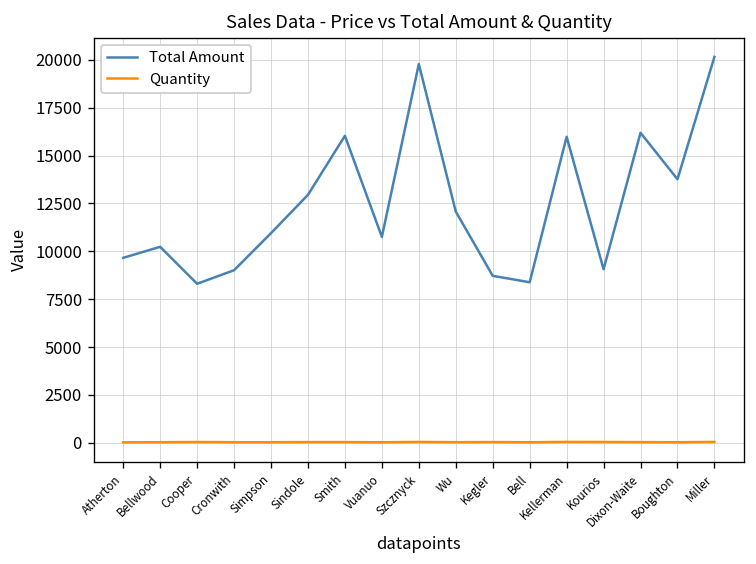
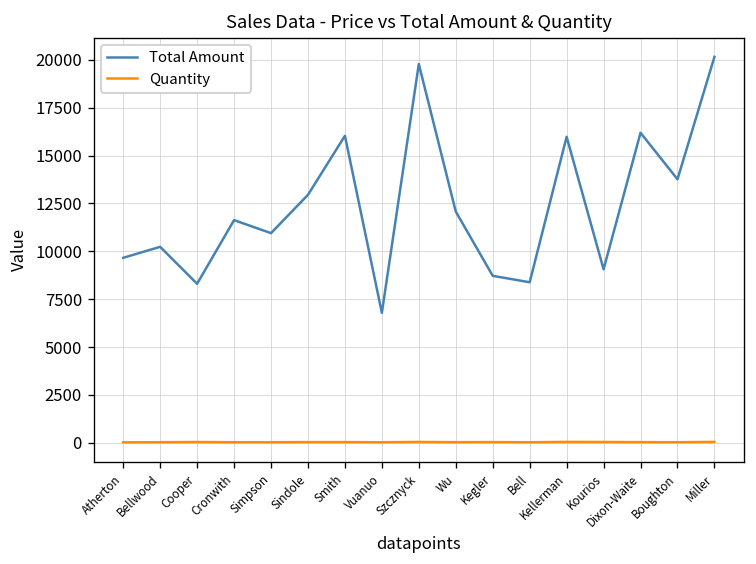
  {
    "Total Amount": {
      "Atherton": 9700,
      "Bellwood": 10200,
      "Cooper": 8300,
-     "Cronwith": 9000,
+     "Cronwith": 11600,
      "Simpson": 10900,
      "Sindole": 12900,
      "Smith": 16000,
-     "Vuanuo": 10800,
+     "Vuanuo": 6800,
      "Szcznyck": 19800,
      "Wu": 12100,
      "Kegler": 8700,
      "Bell": 8400,
      "Kellerman": 16000,
      "Kourios": 9100,
      "Dixon-Waite": 16200,
      "Boughton": 13800,
      "Miller": 20200
    },
    "Quantity": {
      "Atherton": 0,
      "Bellwood": 0,
      "Cooper": 0,
      "Cronwith": 0,
      "Simpson": 0,
      "Sindole": 0,
      "Smith": 0,
      "Vuanuo": 0,
      "Szcznyck": 0,
      "Wu": 0,
      "Kegler": 0,
      "Bell": 0,
      "Kellerman": 100,
      "Kourios": 0,
      "Dixon-Waite": 0,
      "Boughton": 0,
      "Miller": 100
    }
  }
